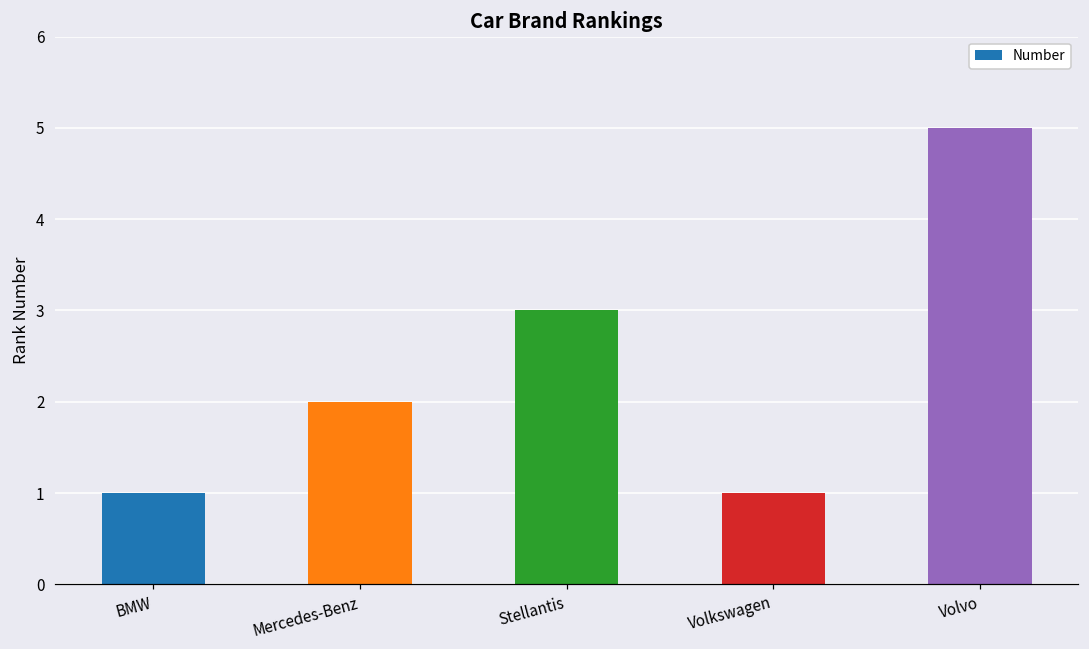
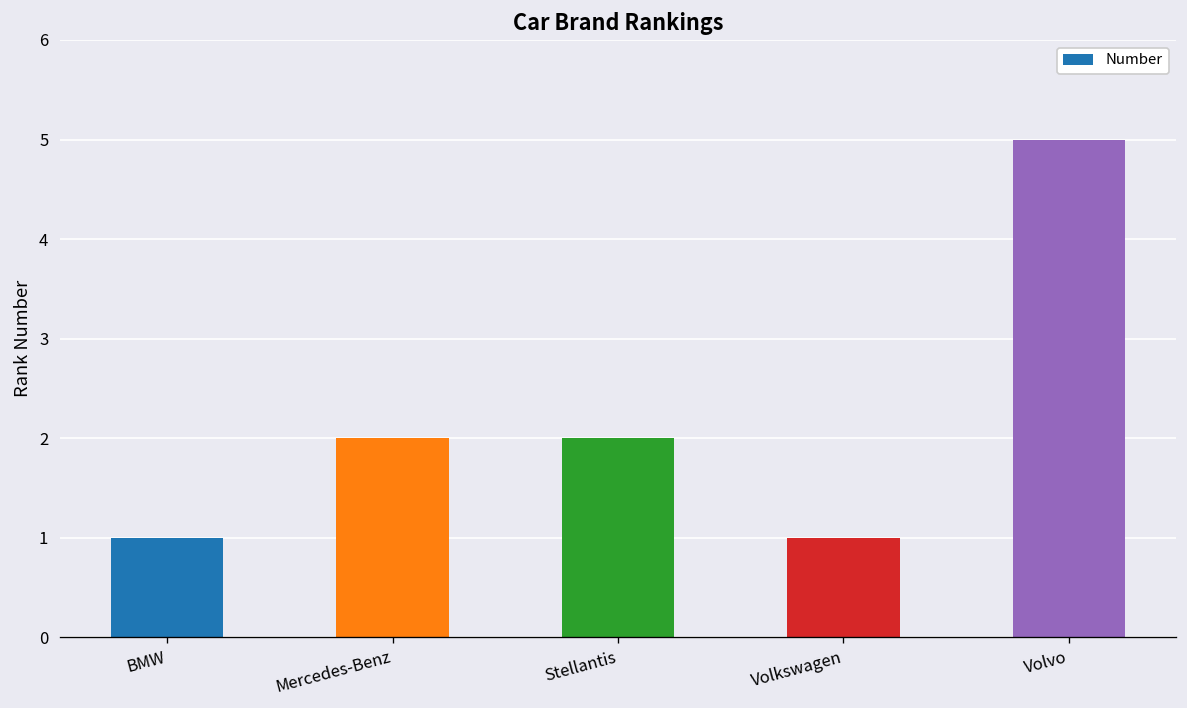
  {
    "BMW": 1,
    "Mercedes-Benz": 2,
-   "Stellantis": 3,
+   "Stellantis": 2,
    "Volkswagen": 1,
    "Volvo": 5
  }
